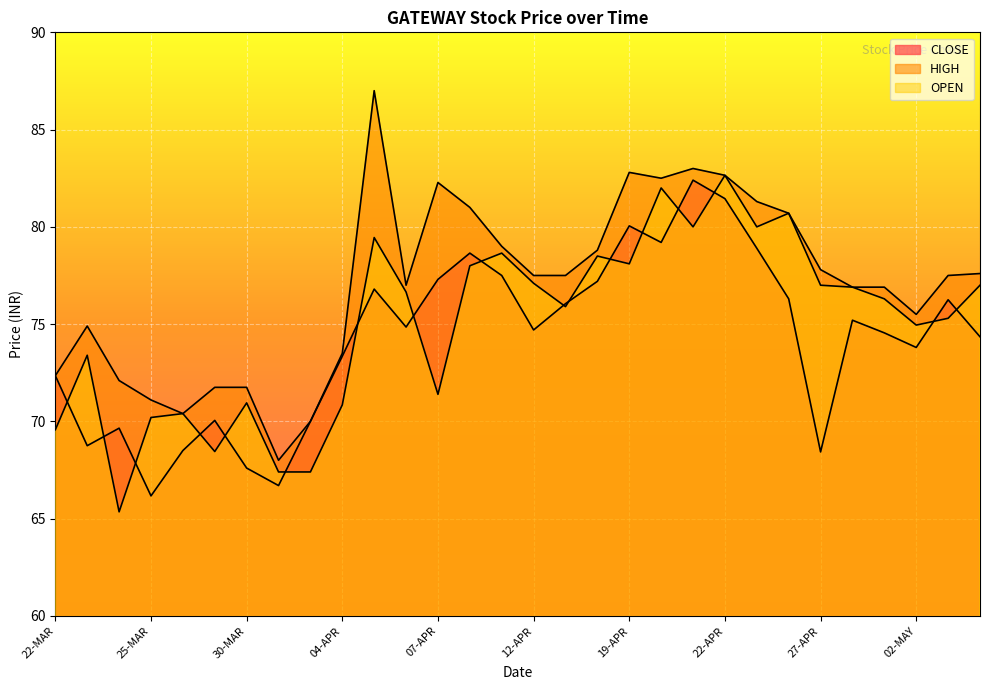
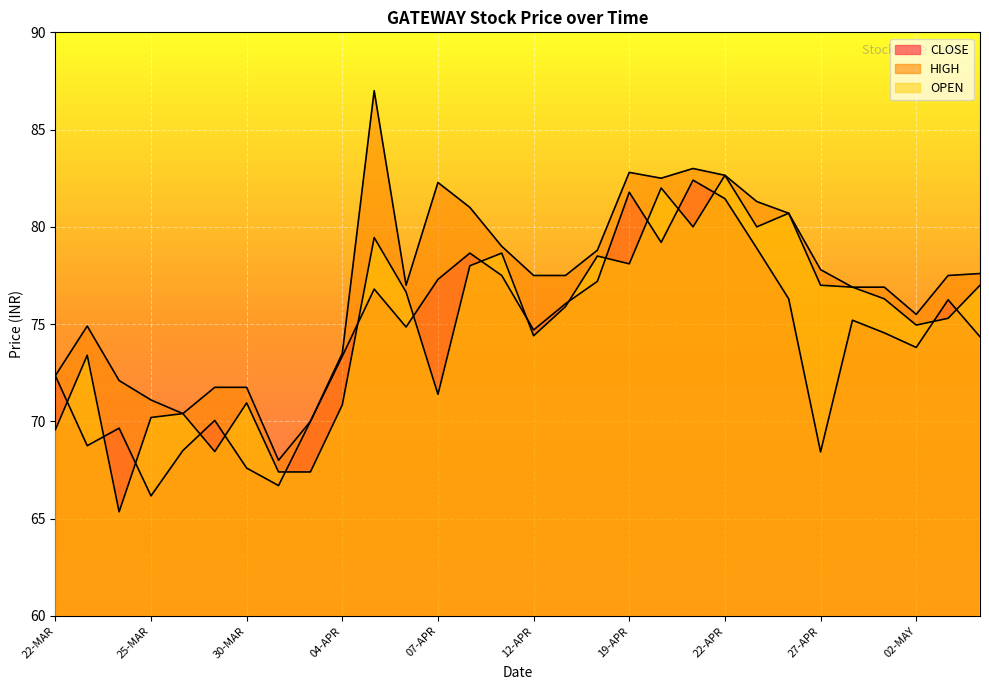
  {
    "CLOSE": {
      "25-MAR": 66.2,
      "30-MAR": 67.6,
      "04-APR": 73.4,
      "07-APR": 77.3,
      "12-APR": 74.7,
-     "19-APR": 80.1,
+     "19-APR": 81.8,
      "22-APR": 81.5,
      "27-APR": 68.4,
      "02-MAY": 73.8
    },
    "HIGH": {
      "25-MAR": 71.1,
      "30-MAR": 71.8,
      "04-APR": 73.5,
      "07-APR": 82.3,
      "12-APR": 77.5,
      "19-APR": 82.8,
      "27-APR": 77.8,
      "02-MAY": 75.5
    },
    "OPEN": {
      "22-MAR": 69.6,
      "25-MAR": 70.2,
      "30-MAR": 71.0,
      "04-APR": 70.9,
      "07-APR": 71.4,
-     "12-APR": 77.1,
+     "12-APR": 74.4,
      "19-APR": 78.1,
      "27-APR": 77.0,
      "02-MAY": 75.0
    }
  }
